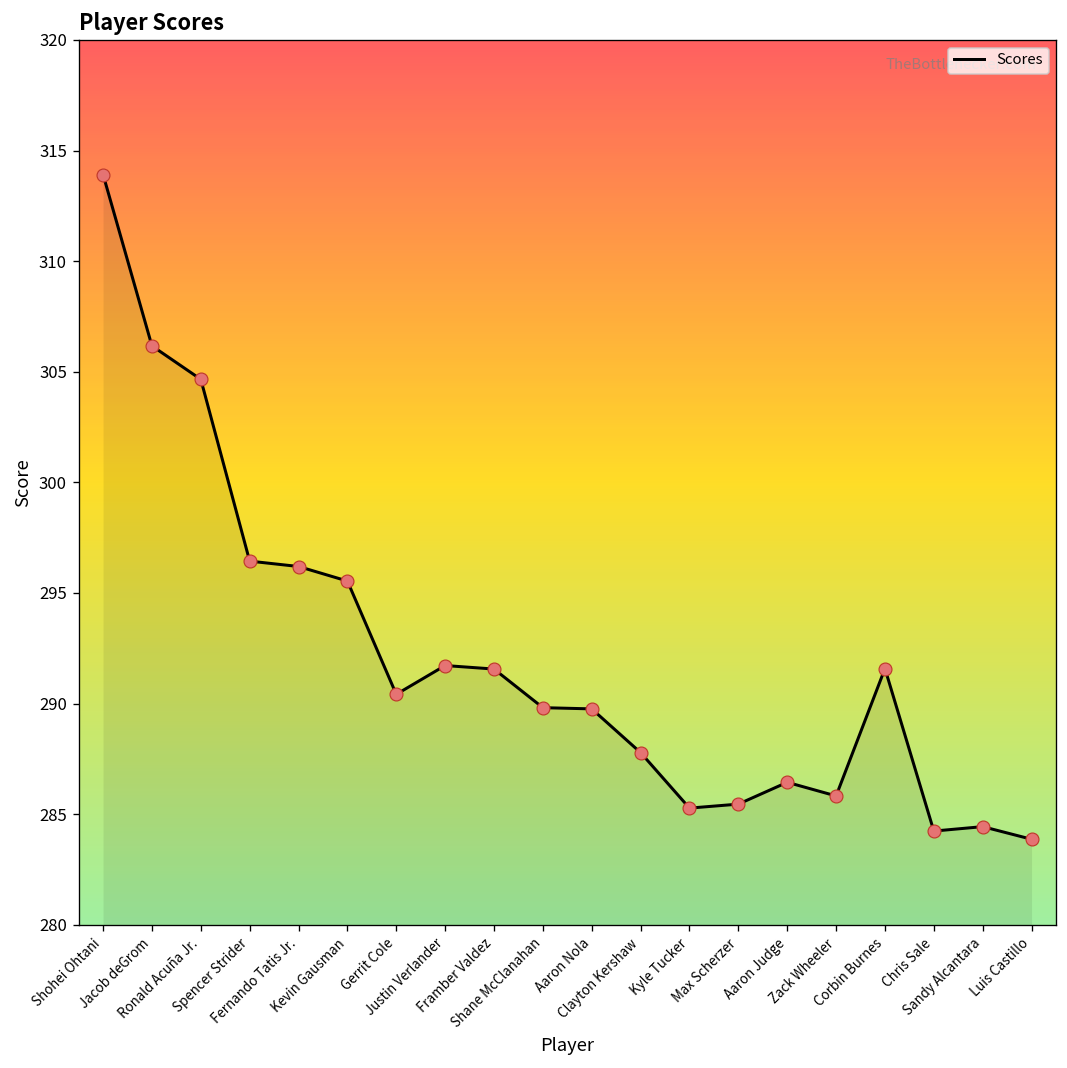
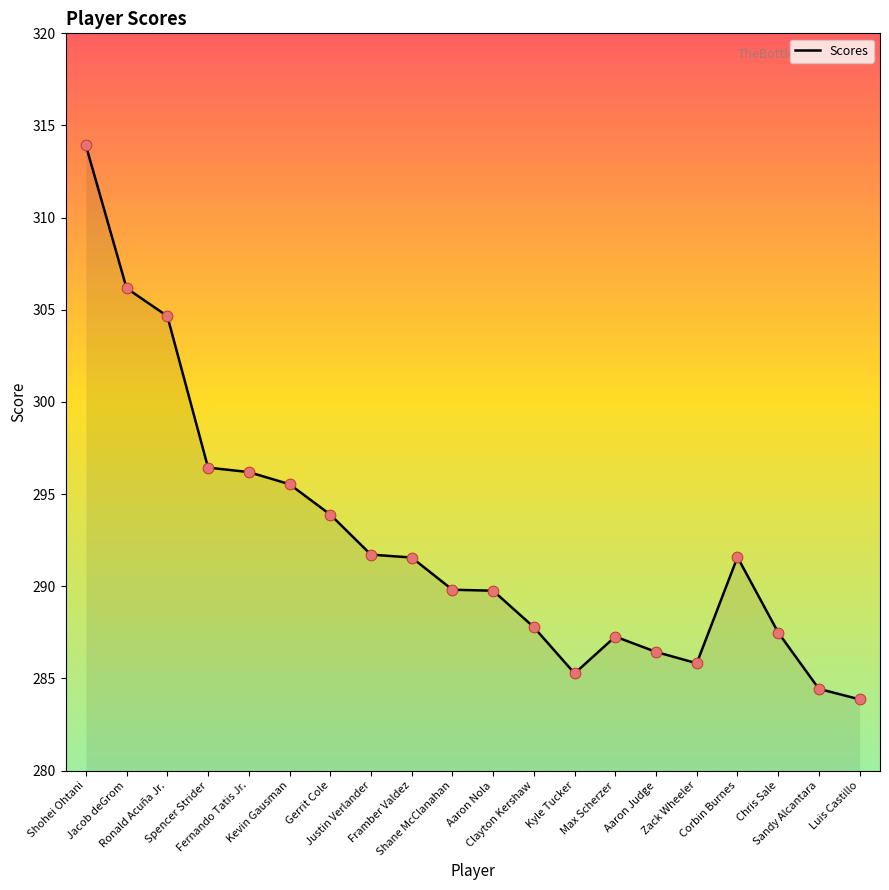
  {
    "Shohei Ohtani": 313.9,
    "Jacob deGrom": 306.2,
    "Ronald Acuña Jr.": 304.7,
    "Spencer Strider": 296.4,
    "Fernando Tatis Jr.": 296.2,
    "Kevin Gausman": 295.5,
-   "Gerrit Cole": 290.4,
+   "Gerrit Cole": 293.9,
    "Justin Verlander": 291.7,
    "Framber Valdez": 291.6,
    "Shane McClanahan": 289.8,
    "Aaron Nola": 289.8,
    "Clayton Kershaw": 287.8,
    "Kyle Tucker": 285.3,
-   "Max Scherzer": 285.5,
+   "Max Scherzer": 287.3,
    "Aaron Judge": 286.4,
    "Zack Wheeler": 285.8,
    "Corbin Burnes": 291.6,
-   "Chris Sale": 284.2,
+   "Chris Sale": 287.5,
    "Sandy Alcantara": 284.4,
    "Luis Castillo": 283.9
  }
